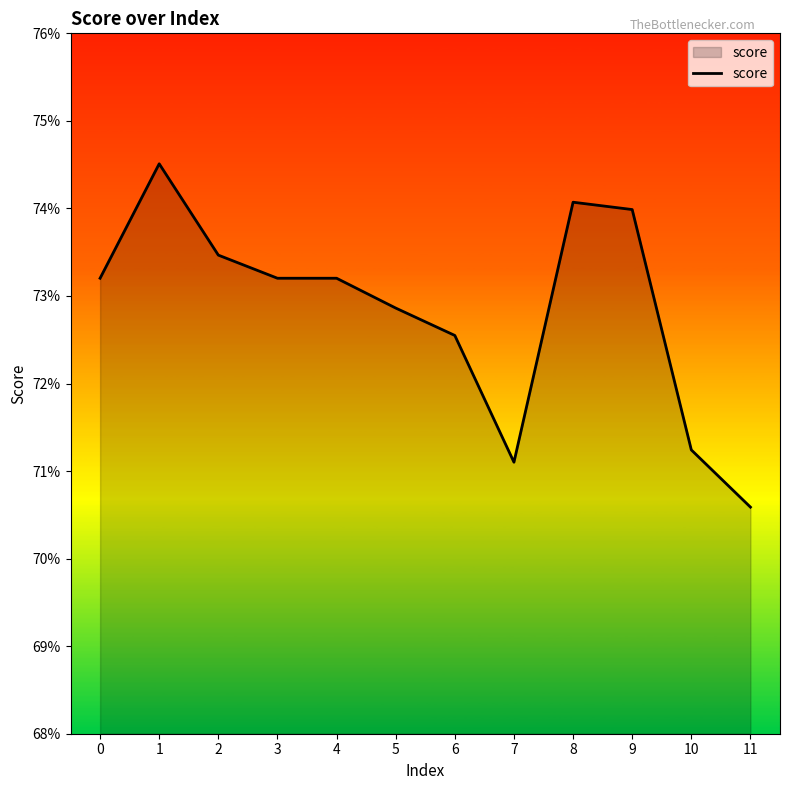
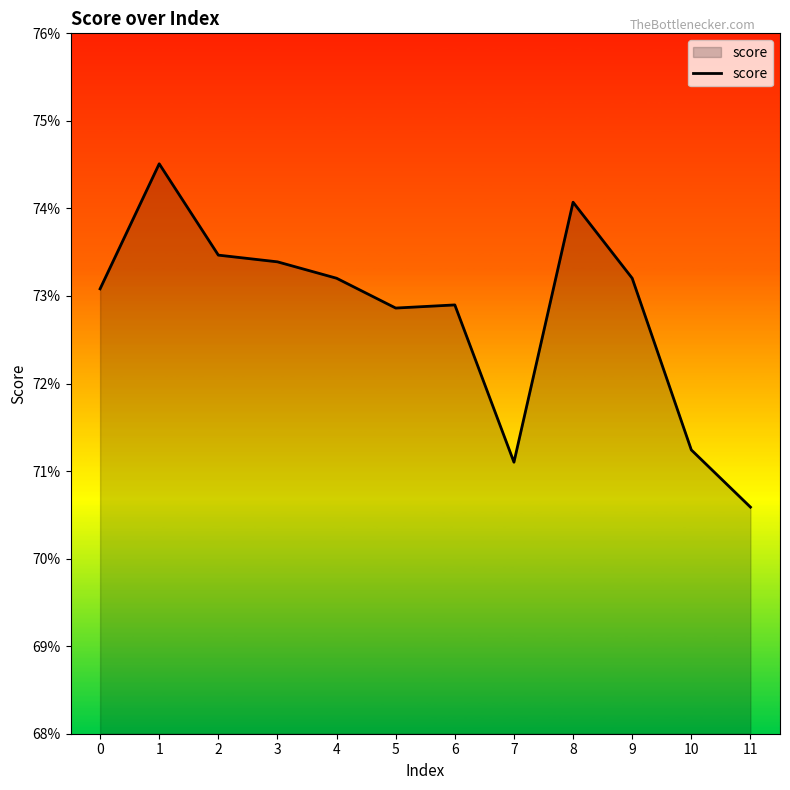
  {
-   "0": "73.2%",
+   "0": "73.1%",
    "1": "74.5%",
    "2": "73.5%",
-   "3": "73.2%",
+   "3": "73.4%",
    "4": "73.2%",
    "5": "72.9%",
-   "6": "72.5%",
+   "6": "72.9%",
    "7": "71.1%",
    "8": "74.1%",
-   "9": "74.0%",
+   "9": "73.2%",
    "10": "71.2%",
    "11": "70.6%"
  }
